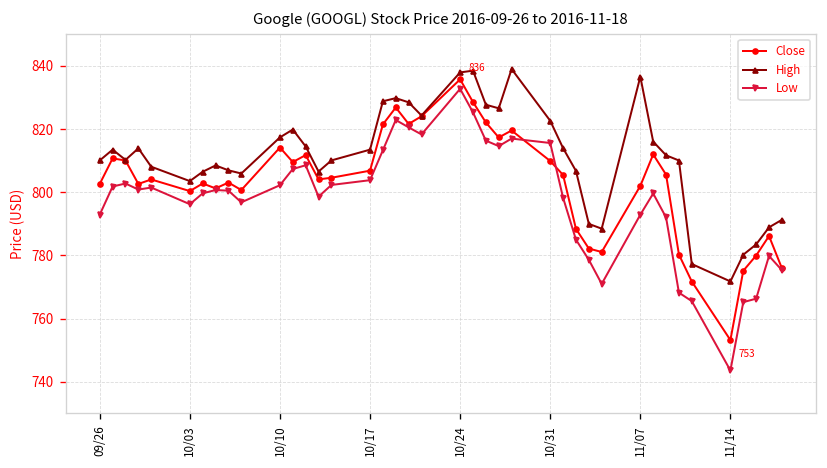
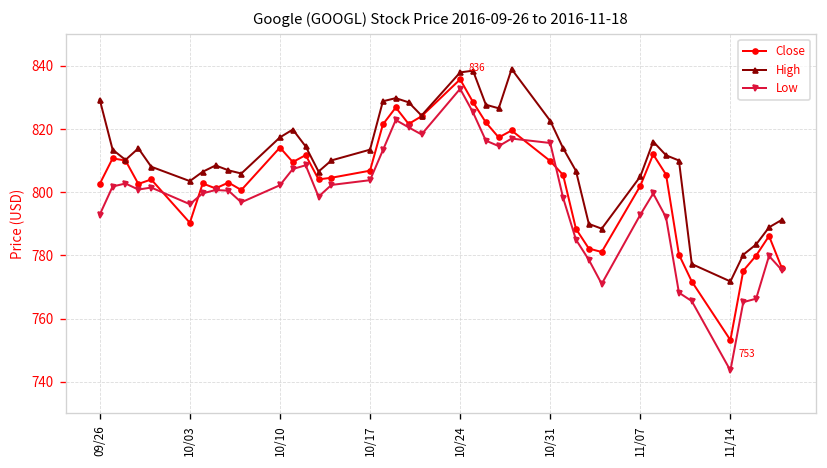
  {
    "Close": {
      "09/26": 803,
-     "10/03": 800,
+     "10/03": 790,
      "10/10": 814,
      "10/17": 807,
      "10/31": 810,
      "11/07": 802
    },
    "High": {
-     "09/26": 810,
+     "09/26": 829,
      "10/03": 804,
      "10/10": 817,
      "10/17": 813,
      "10/24": 838,
      "10/31": 823,
-     "11/07": 837,
+     "11/07": 805,
      "11/14": 772
    },
    "Low": {
      "09/26": 793,
      "10/03": 796,
      "10/10": 802,
      "10/17": 804,
      "10/24": 833,
      "10/31": 816,
      "11/07": 793,
      "11/14": 744
    }
  }
